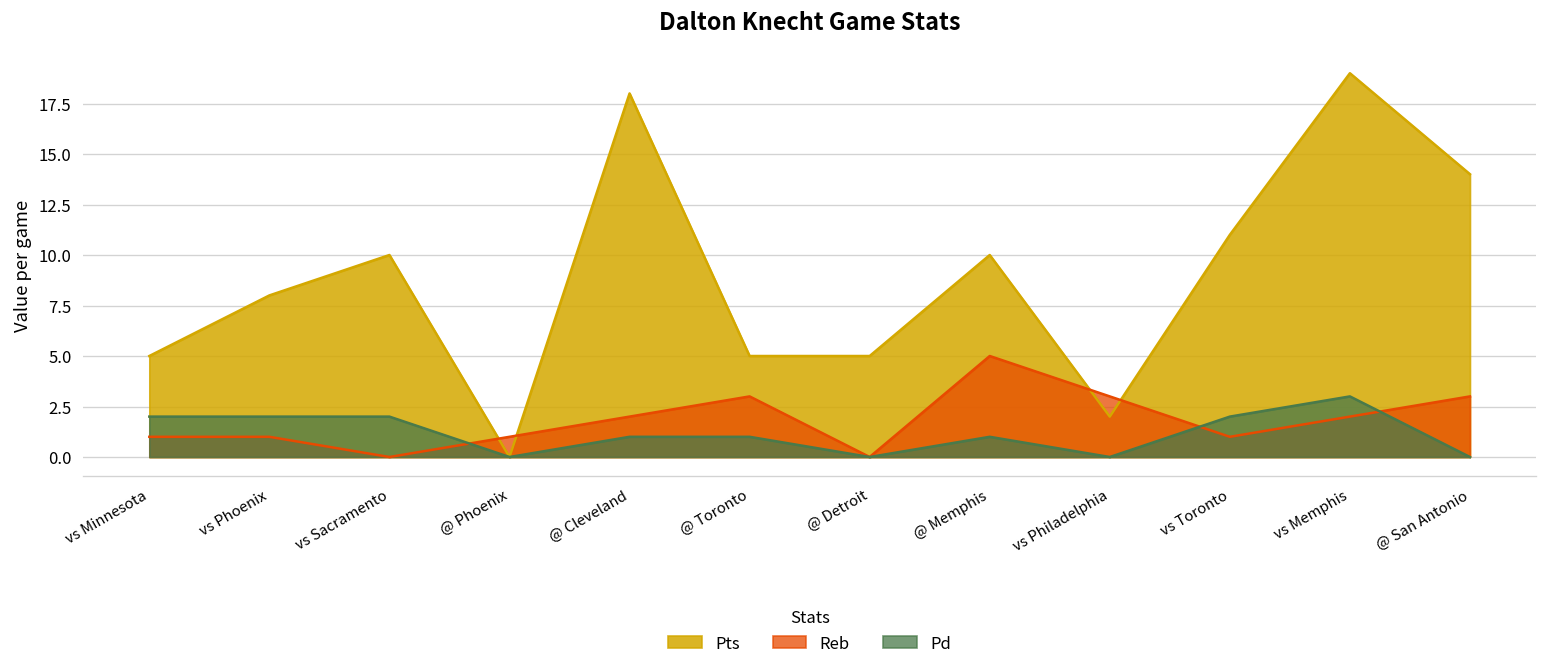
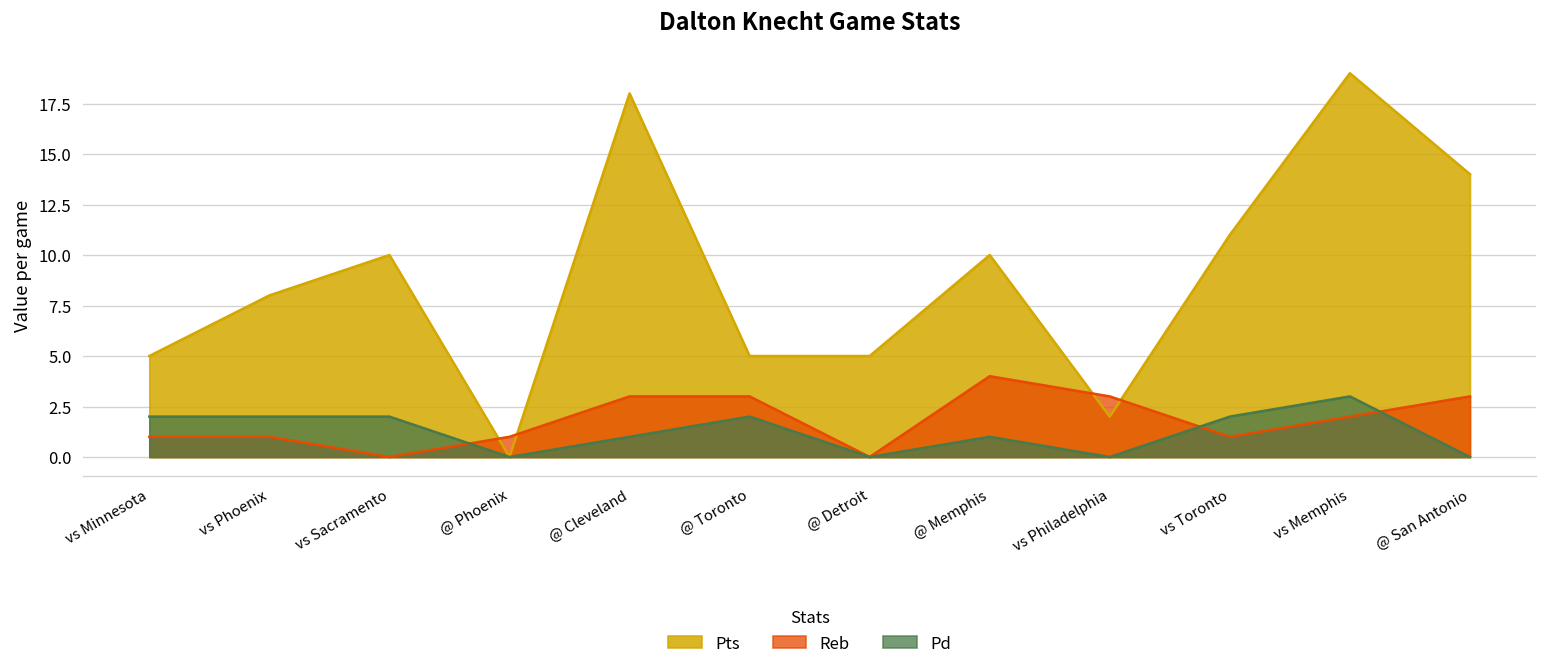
  {
    "Pts": {
      "vs Minnesota": 5,
      "vs Phoenix": 8,
      "vs Sacramento": 10,
      "@ Cleveland": 18,
      "@ Toronto": 5,
      "@ Detroit": 5,
      "@ Memphis": 10,
      "vs Philadelphia": 2,
      "vs Toronto": 11,
      "vs Memphis": 19,
      "@ San Antonio": 14
    },
    "Reb": {
      "vs Minnesota": 1,
      "vs Phoenix": 1,
      "vs Sacramento": 0,
      "@ Phoenix": 1,
-     "@ Cleveland": 2,
+     "@ Cleveland": 3,
      "@ Toronto": 3,
-     "@ Memphis": 5,
+     "@ Memphis": 4,
      "vs Philadelphia": 3,
      "vs Toronto": 1,
      "vs Memphis": 2,
      "@ San Antonio": 3
    },
    "Pd": {
      "vs Minnesota": 2,
      "vs Phoenix": 2,
      "vs Sacramento": 2,
      "@ Cleveland": 1,
-     "@ Toronto": 1,
+     "@ Toronto": 2,
      "@ Memphis": 1,
      "vs Philadelphia": 0,
      "vs Toronto": 2,
      "vs Memphis": 3,
      "@ San Antonio": 0
    }
  }
